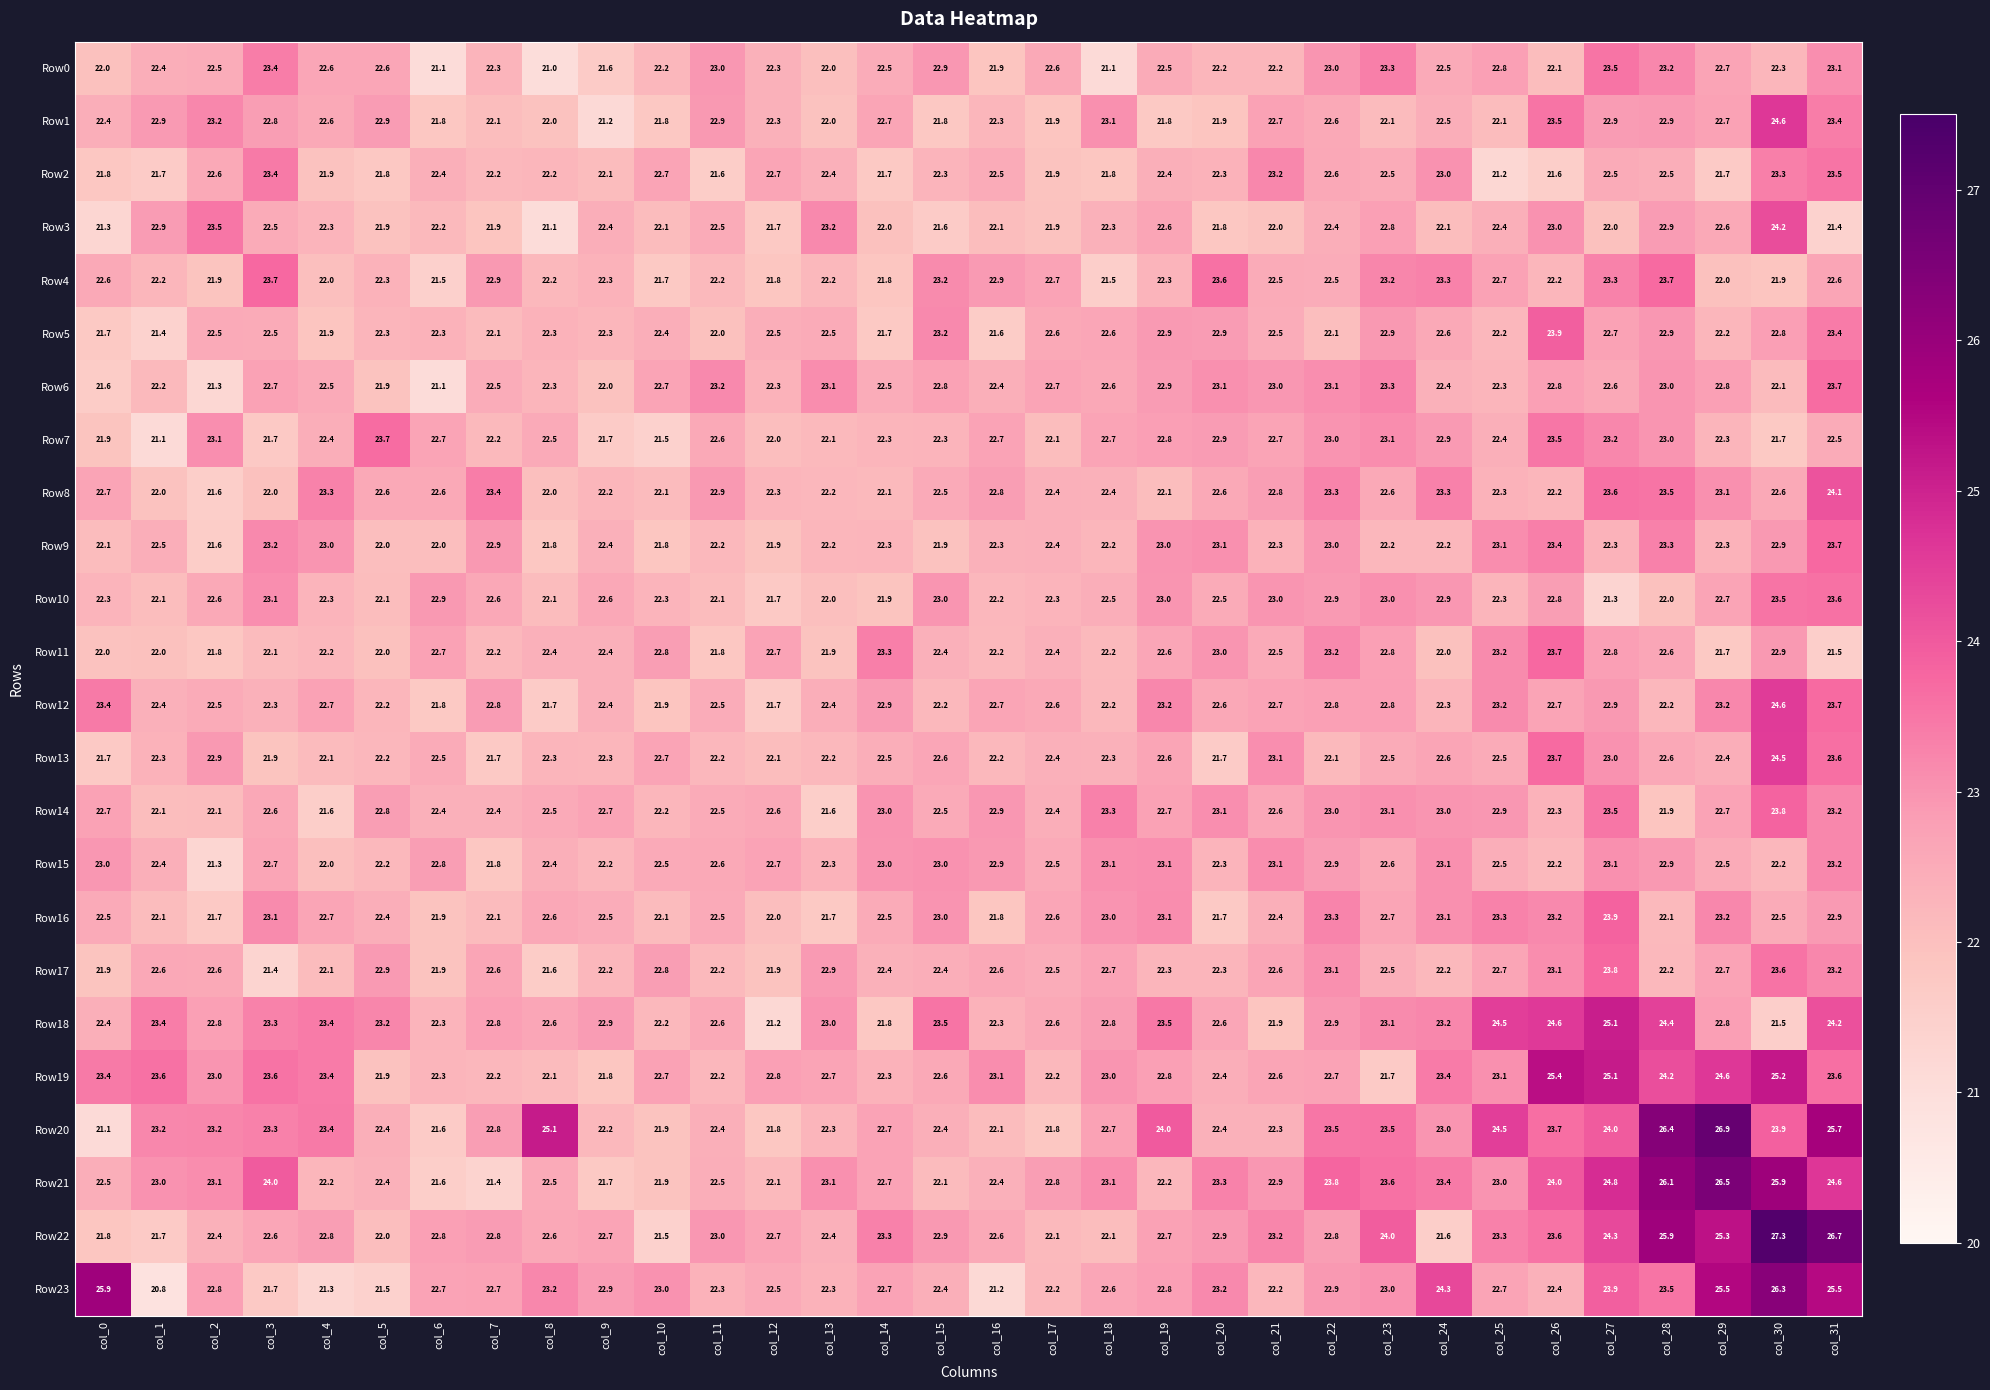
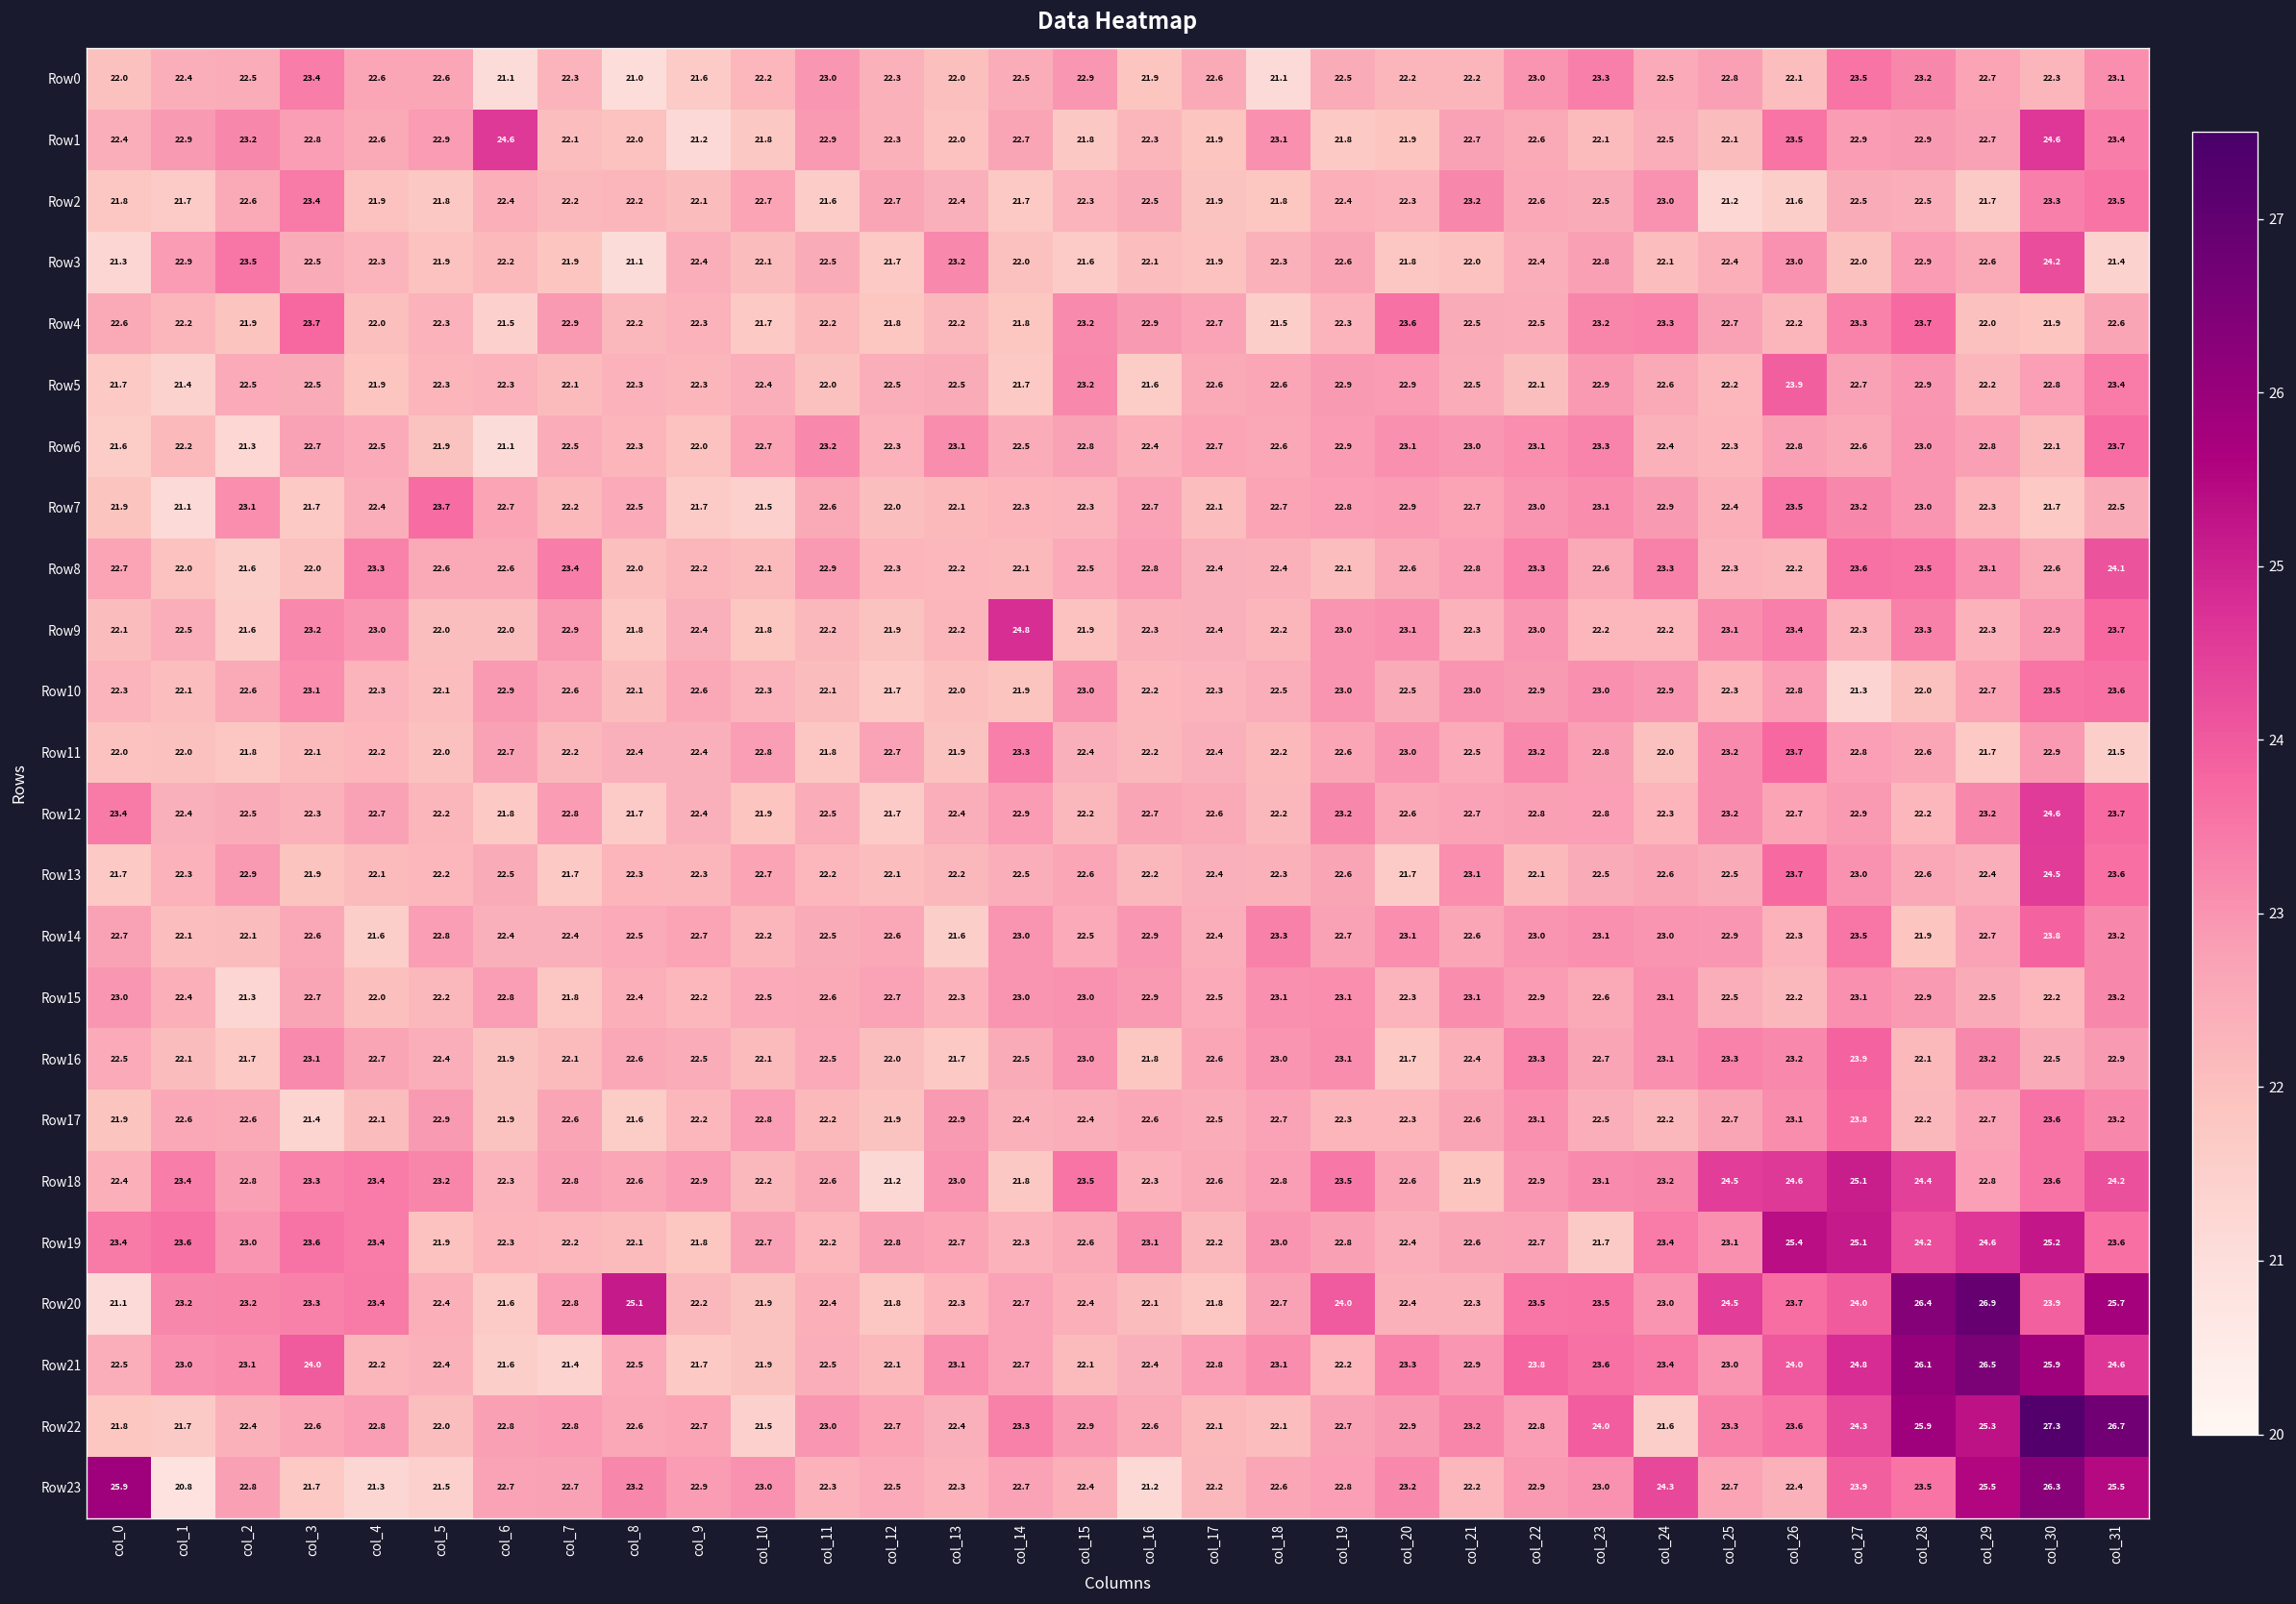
  {
    "Row1": {
      "col_0": 22.4,
      "col_1": 22.9,
      "col_2": 23.2,
      "col_3": 22.8,
      "col_4": 22.6,
      "col_5": 22.9,
-     "col_6": 21.8,
+     "col_6": 24.6,
      "col_7": 22.1,
      "col_8": 22.0,
      "col_9": 21.2,
      "col_10": 21.8,
      "col_11": 22.9,
      "col_12": 22.3,
      "col_13": 22.0,
      "col_14": 22.7,
      "col_15": 21.8,
      "col_16": 22.3,
      "col_17": 21.9,
      "col_18": 23.1,
      "col_19": 21.8,
      "col_20": 21.9,
      "col_21": 22.7,
      "col_22": 22.6,
      "col_23": 22.1,
      "col_24": 22.5,
      "col_25": 22.1,
      "col_26": 23.5,
      "col_27": 22.9,
      "col_28": 22.9,
      "col_29": 22.7,
      "col_30": 24.6,
      "col_31": 23.4
    },
    "Row9": {
      "col_0": 22.1,
      "col_1": 22.5,
      "col_2": 21.6,
      "col_3": 23.2,
      "col_4": 23.0,
      "col_5": 22.0,
      "col_6": 22.0,
      "col_7": 22.9,
      "col_8": 21.8,
      "col_9": 22.4,
      "col_10": 21.8,
      "col_11": 22.2,
      "col_12": 21.9,
      "col_13": 22.2,
-     "col_14": 22.3,
+     "col_14": 24.8,
      "col_15": 21.9,
      "col_16": 22.3,
      "col_17": 22.4,
      "col_18": 22.2,
      "col_19": 23.0,
      "col_20": 23.1,
      "col_21": 22.3,
      "col_22": 23.0,
      "col_23": 22.2,
      "col_24": 22.2,
      "col_25": 23.1,
      "col_26": 23.4,
      "col_27": 22.3,
      "col_28": 23.3,
      "col_29": 22.3,
      "col_30": 22.9,
      "col_31": 23.7
    },
    "Row18": {
      "col_0": 22.4,
      "col_1": 23.4,
      "col_2": 22.8,
      "col_3": 23.3,
      "col_4": 23.4,
      "col_5": 23.2,
      "col_6": 22.3,
      "col_7": 22.8,
      "col_8": 22.6,
      "col_9": 22.9,
      "col_10": 22.2,
      "col_11": 22.6,
      "col_12": 21.2,
      "col_13": 23.0,
      "col_14": 21.8,
      "col_15": 23.5,
      "col_16": 22.3,
      "col_17": 22.6,
      "col_18": 22.8,
      "col_19": 23.5,
      "col_20": 22.6,
      "col_21": 21.9,
      "col_22": 22.9,
      "col_23": 23.1,
      "col_24": 23.2,
      "col_25": 24.5,
      "col_26": 24.6,
      "col_27": 25.1,
      "col_28": 24.4,
      "col_29": 22.8,
-     "col_30": 21.5,
+     "col_30": 23.6,
      "col_31": 24.2
    }
  }
